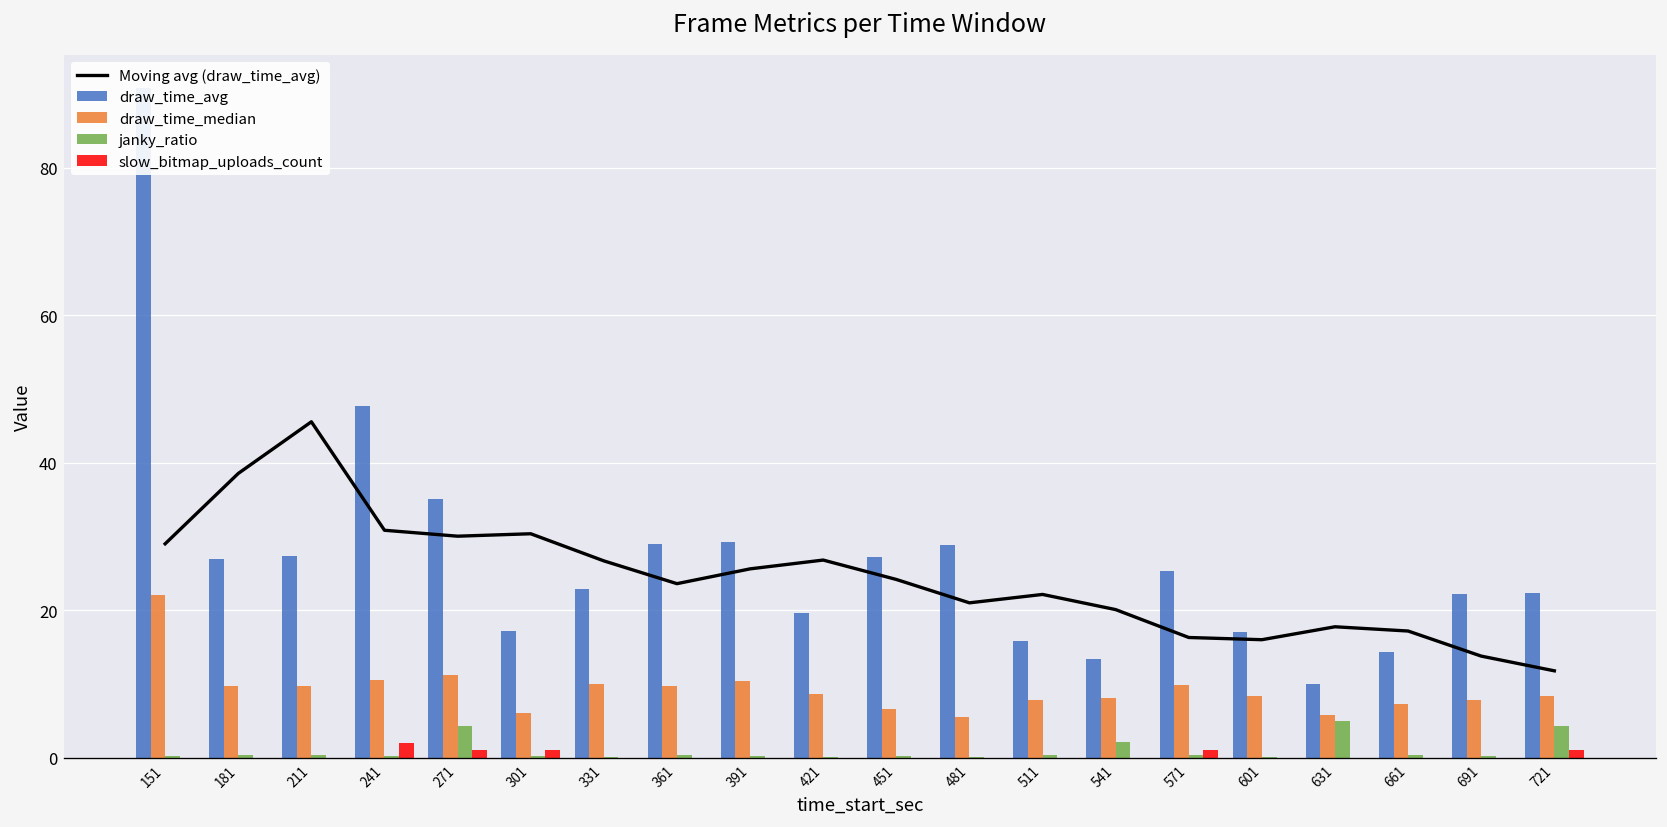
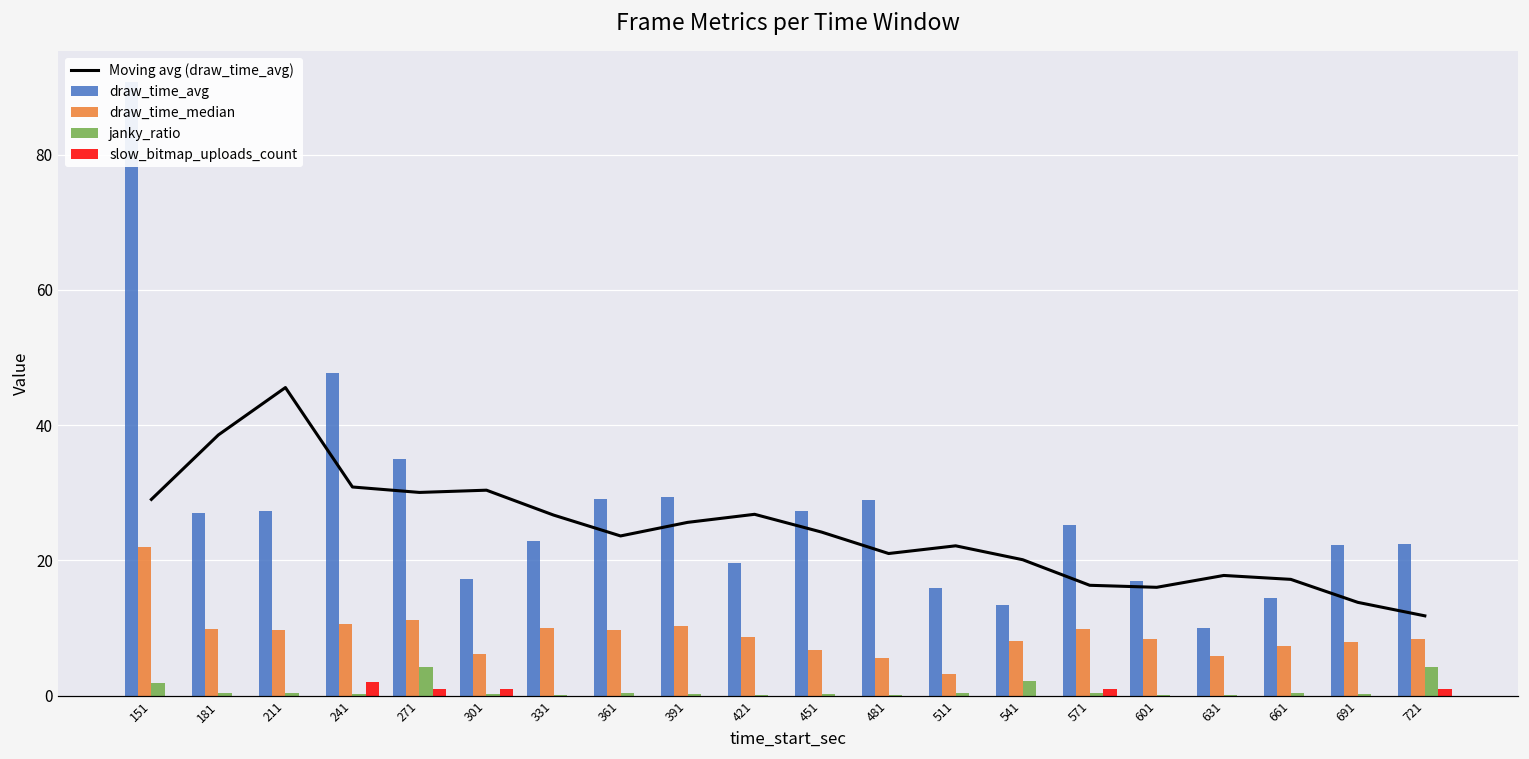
  {
    "Moving avg (draw_time_avg)": {
      "151": 29,
      "181": 39,
      "211": 46,
      "241": 31,
      "271": 30,
      "301": 30,
      "331": 27,
      "361": 24,
      "391": 26,
      "421": 27,
      "451": 24,
      "481": 21,
      "511": 22,
      "541": 20,
      "571": 16,
      "601": 16,
      "631": 18,
      "661": 17,
      "691": 14,
      "721": 12
    },
    "draw_time_avg": {
      "181": 27,
      "211": 27,
      "241": 48,
      "271": 35,
      "301": 17,
      "331": 23,
      "361": 29,
      "391": 29,
      "421": 20,
      "451": 27,
      "481": 29,
      "511": 16,
      "541": 13,
      "571": 25,
      "601": 17,
      "631": 10,
      "661": 14,
      "691": 22,
      "721": 22
    },
    "draw_time_median": {
      "151": 22,
      "181": 10,
      "211": 10,
      "241": 11,
      "271": 11,
      "301": 6,
      "331": 10,
      "361": 10,
      "391": 10,
      "421": 9,
      "451": 7,
      "481": 6,
-     "511": 8,
+     "511": 3,
      "541": 8,
      "571": 10,
      "601": 8,
      "631": 6,
      "661": 7,
      "691": 8,
      "721": 8
    },
    "janky_ratio": {
-     "151": 0,
+     "151": 2,
      "211": 0,
      "271": 4,
      "541": 2,
-     "631": 5,
+     "631": 0,
      "721": 4
    },
    "slow_bitmap_uploads_count": {
      "151": 0,
      "181": 0,
      "211": 0,
      "241": 2,
      "271": 1,
      "301": 1,
      "331": 0,
      "361": 0,
      "391": 0,
      "421": 0,
      "451": 0,
      "481": 0,
      "511": 0,
      "541": 0,
      "571": 1,
      "601": 0,
      "631": 0,
      "661": 0,
      "691": 0,
      "721": 1
    }
  }
